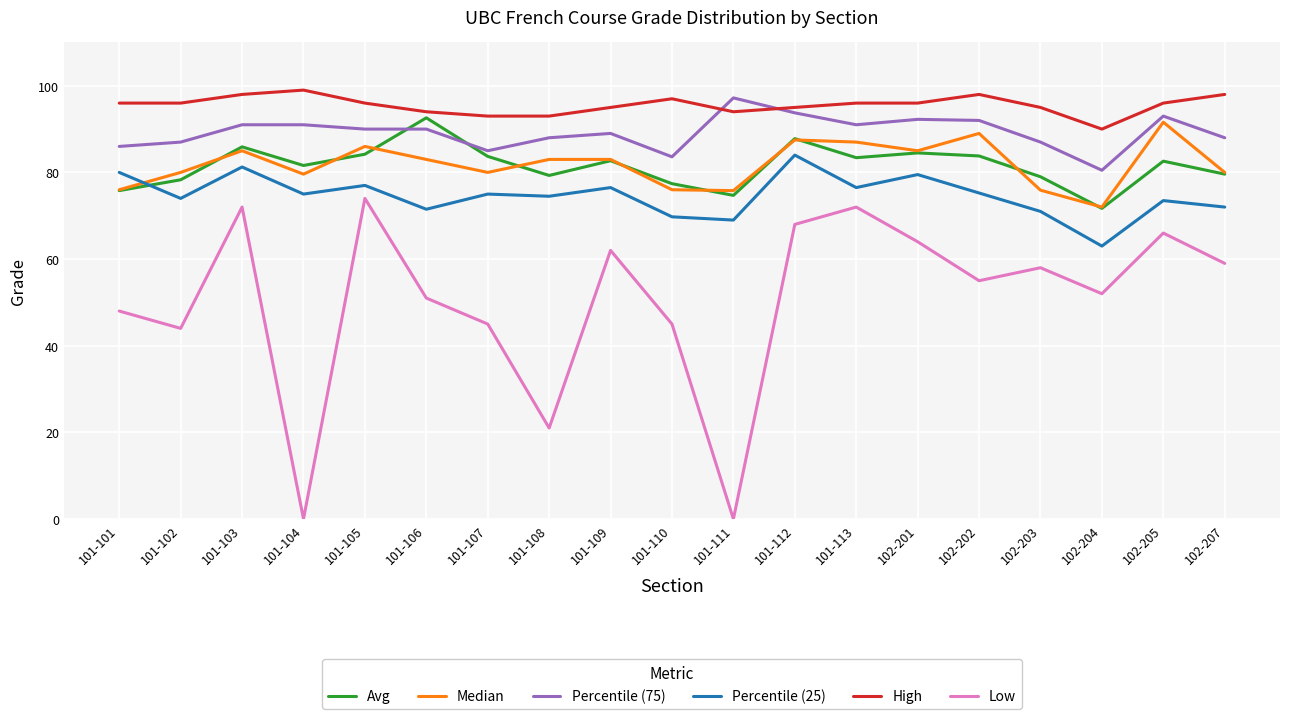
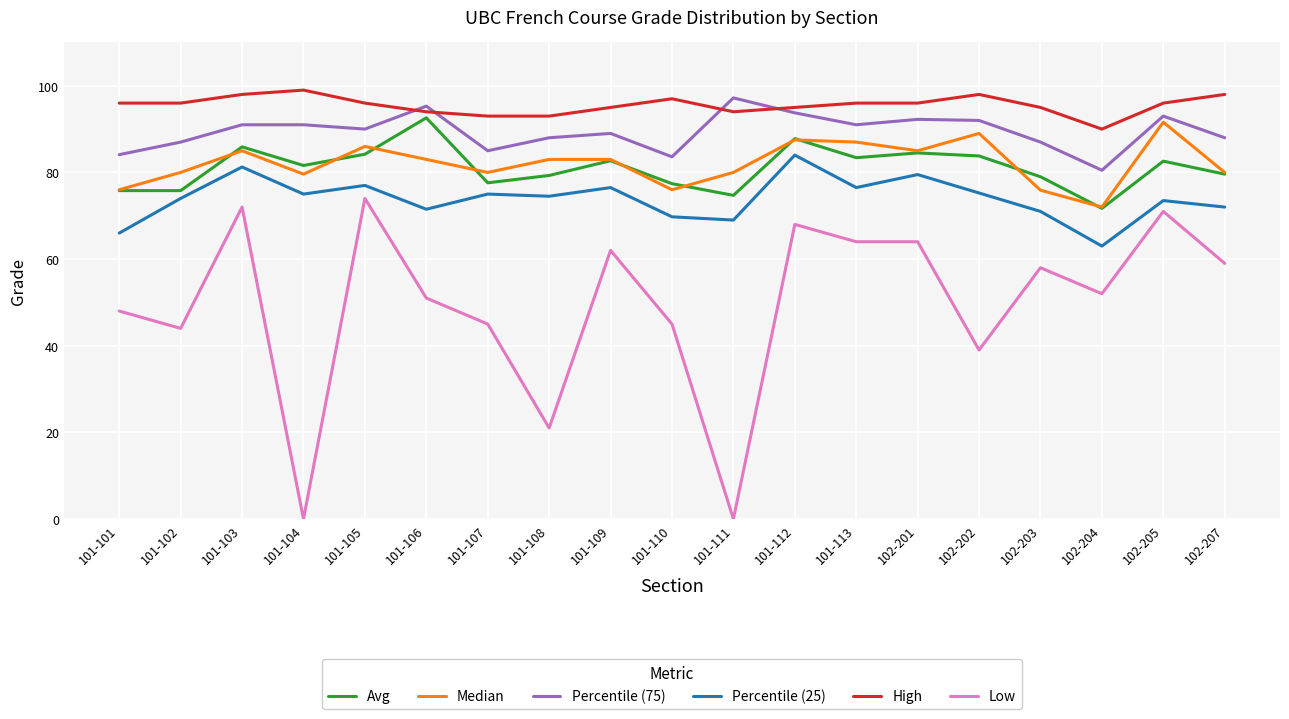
  {
    "Avg": {
-     "101-102": 78,
+     "101-102": 76,
      "101-103": 86,
      "101-104": 82,
      "101-105": 84,
      "101-106": 93,
-     "101-107": 84,
+     "101-107": 78,
      "101-108": 79,
      "101-110": 77,
      "101-111": 75,
      "101-113": 83,
      "102-202": 84,
      "102-203": 79,
      "102-205": 83
    },
    "Median": {
      "101-102": 80,
      "101-103": 85,
      "101-104": 80,
      "101-105": 86,
      "101-106": 83,
      "101-107": 80,
      "101-108": 83,
      "101-110": 76,
-     "101-111": 76,
+     "101-111": 80,
      "101-113": 87,
      "102-202": 89,
      "102-203": 76,
      "102-205": 92
    },
    "Percentile (75)": {
-     "101-101": 86,
+     "101-101": 84,
      "101-102": 87,
      "101-103": 91,
      "101-104": 91,
      "101-105": 90,
-     "101-106": 90,
+     "101-106": 95,
      "101-107": 85,
      "101-108": 88,
      "101-109": 89,
      "101-110": 84,
      "101-111": 97,
      "101-112": 94,
      "101-113": 91,
      "102-201": 92,
      "102-202": 92,
      "102-203": 87,
      "102-204": 81,
      "102-205": 93,
      "102-207": 88
    },
    "Percentile (25)": {
-     "101-101": 80,
+     "101-101": 66,
      "101-102": 74,
      "101-103": 81,
      "101-104": 75,
      "101-105": 77,
      "101-106": 72,
      "101-107": 75,
      "101-108": 75,
      "101-109": 77,
      "101-110": 70,
      "101-111": 69,
      "101-112": 84,
      "101-113": 77,
      "102-201": 80,
      "102-202": 75,
      "102-203": 71,
      "102-204": 63,
      "102-205": 74,
      "102-207": 72
    },
    "High": {
      "101-101": 96,
      "101-102": 96,
      "101-103": 98,
      "101-104": 99,
      "101-105": 96,
      "101-106": 94,
      "101-107": 93,
      "101-108": 93,
      "101-109": 95,
      "101-110": 97,
      "101-111": 94,
      "101-112": 95,
      "101-113": 96,
      "102-201": 96,
      "102-202": 98,
      "102-203": 95,
      "102-204": 90,
      "102-205": 96,
      "102-207": 98
    },
    "Low": {
      "101-101": 48,
      "101-102": 44,
      "101-103": 72,
      "101-104": 0,
      "101-105": 74,
      "101-106": 51,
      "101-107": 45,
      "101-108": 21,
      "101-109": 62,
      "101-110": 45,
      "101-111": 0,
      "101-112": 68,
-     "101-113": 72,
+     "101-113": 64,
      "102-201": 64,
-     "102-202": 55,
+     "102-202": 39,
      "102-203": 58,
      "102-204": 52,
-     "102-205": 66,
+     "102-205": 71,
      "102-207": 59
    }
  }
